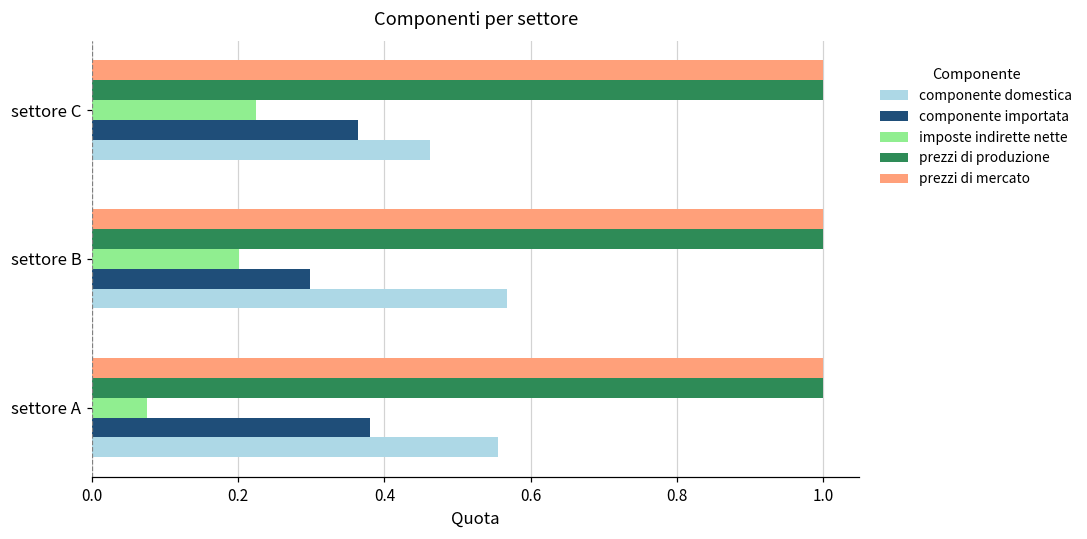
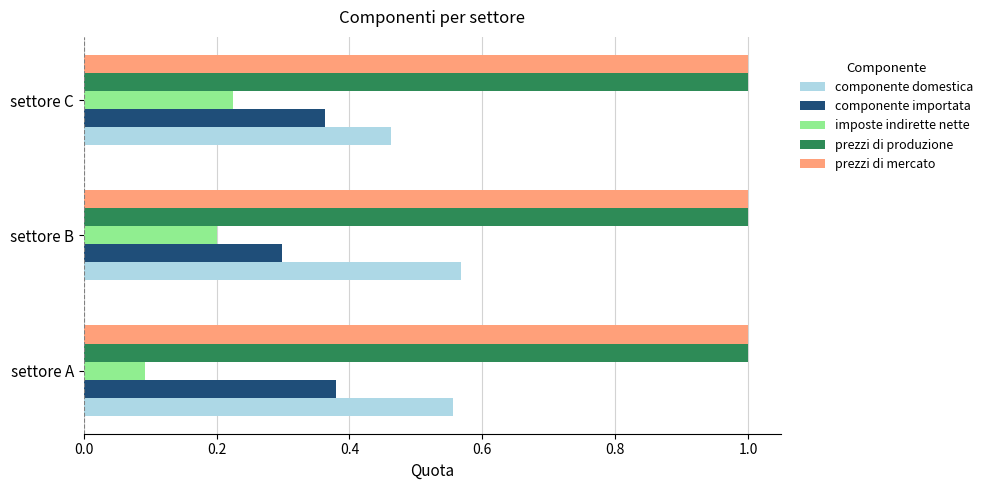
  {
    "componente domestica": {
      "settore C": 0.46,
      "settore B": 0.57,
      "settore A": 0.56
    },
    "componente importata": {
      "settore C": 0.36,
      "settore B": 0.30,
      "settore A": 0.38
    },
    "imposte indirette nette": {
      "settore C": 0.22,
      "settore B": 0.20,
-     "settore A": 0.08
+     "settore A": 0.09
    },
    "prezzi di produzione": {
      "settore C": 1.00,
      "settore B": 1.00,
      "settore A": 1.00
    },
    "prezzi di mercato": {
      "settore C": 1.00,
      "settore B": 1.00,
      "settore A": 1.00
    }
  }
